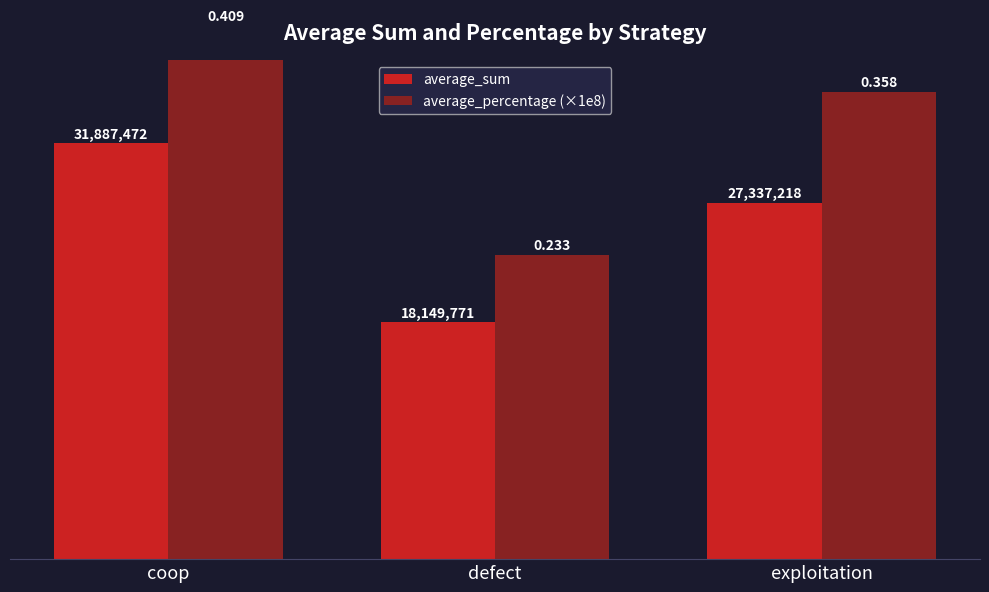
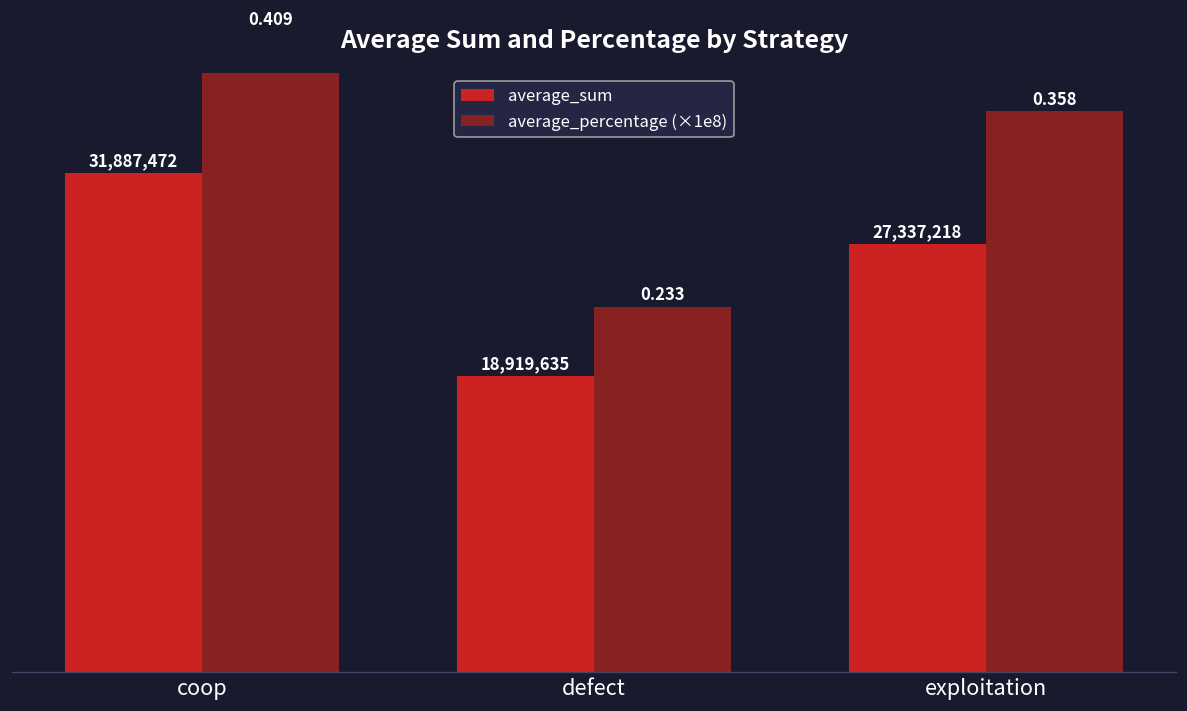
  {
    "average_sum": {
      "coop": "31,887,472",
-     "defect": "18,149,771",
+     "defect": "18,919,635",
      "exploitation": "27,337,218"
    }
  }
